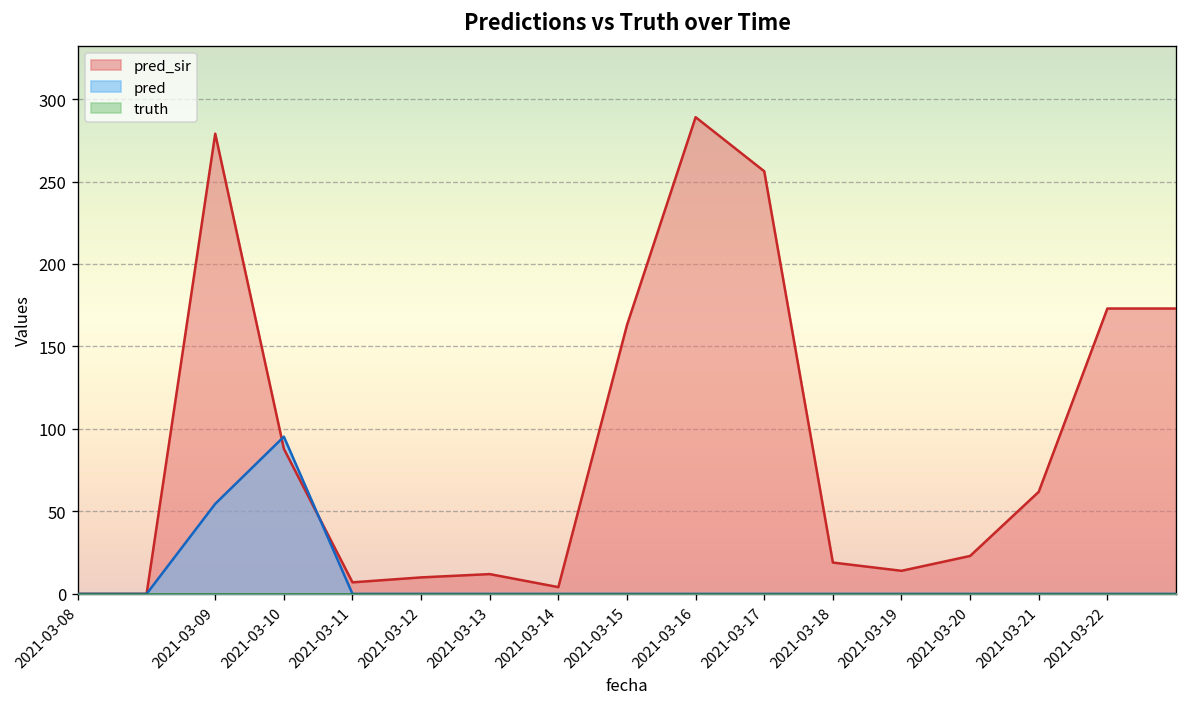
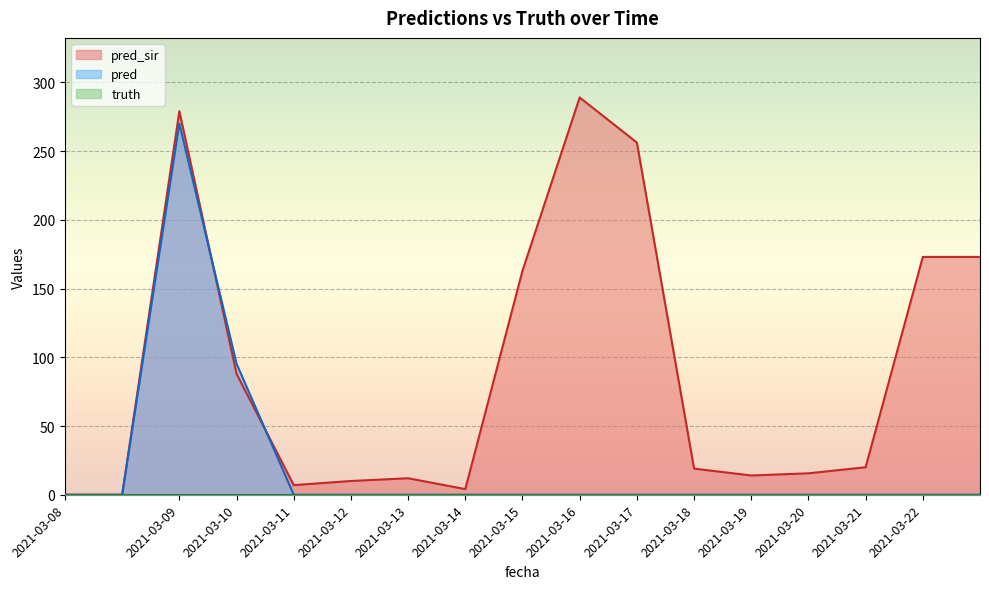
  {
    "pred_sir": {
      "2021-03-09": 279,
      "2021-03-10": 88,
      "2021-03-11": 7,
      "2021-03-12": 10,
      "2021-03-13": 12,
      "2021-03-14": 4,
      "2021-03-15": 163,
      "2021-03-16": 289,
      "2021-03-17": 256,
      "2021-03-18": 19,
      "2021-03-19": 14,
-     "2021-03-20": 23,
-     "2021-03-21": 62
+     "2021-03-20": 16,
+     "2021-03-21": 20
    },
    "pred": {
-     "2021-03-09": 55,
+     "2021-03-09": 270,
      "2021-03-10": 95
    },
    "truth": {
      "2021-03-09": 0,
      "2021-03-10": 0
    }
  }
